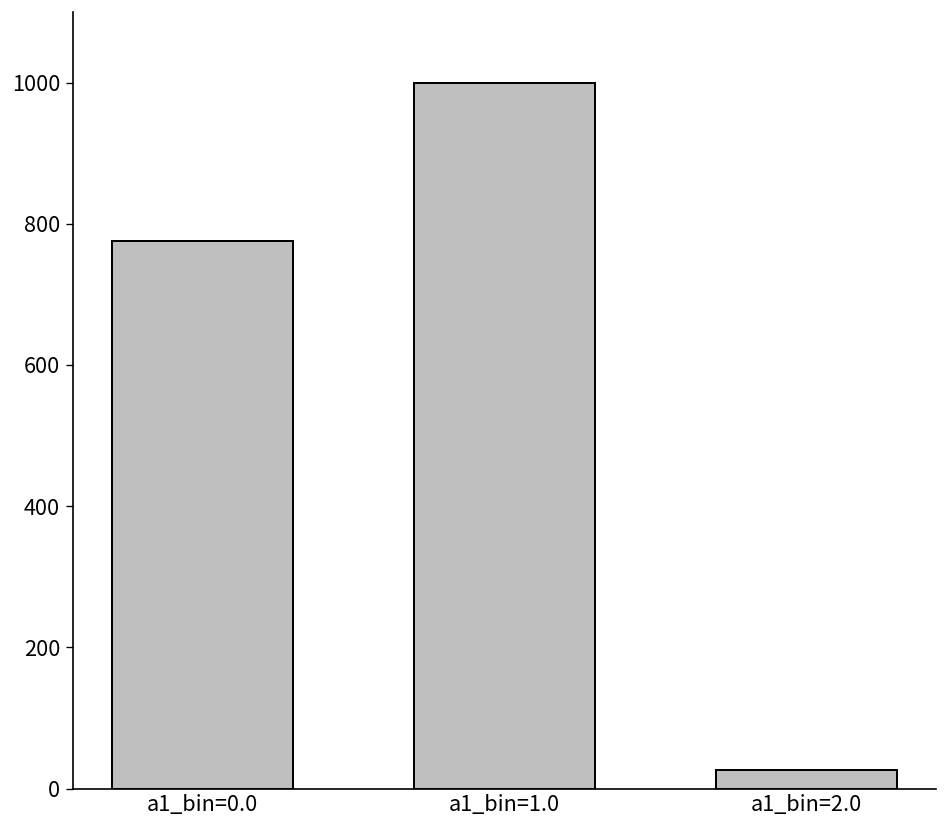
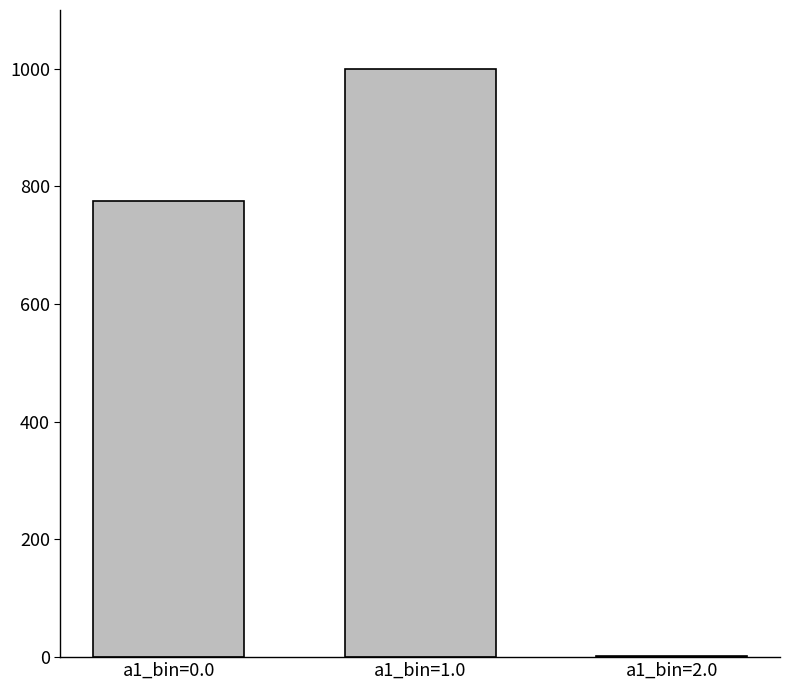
  {
    "a1_bin=0.0": 780,
    "a1_bin=1.0": 1000,
-   "a1_bin=2.0": 30
+   "a1_bin=2.0": 0
  }
